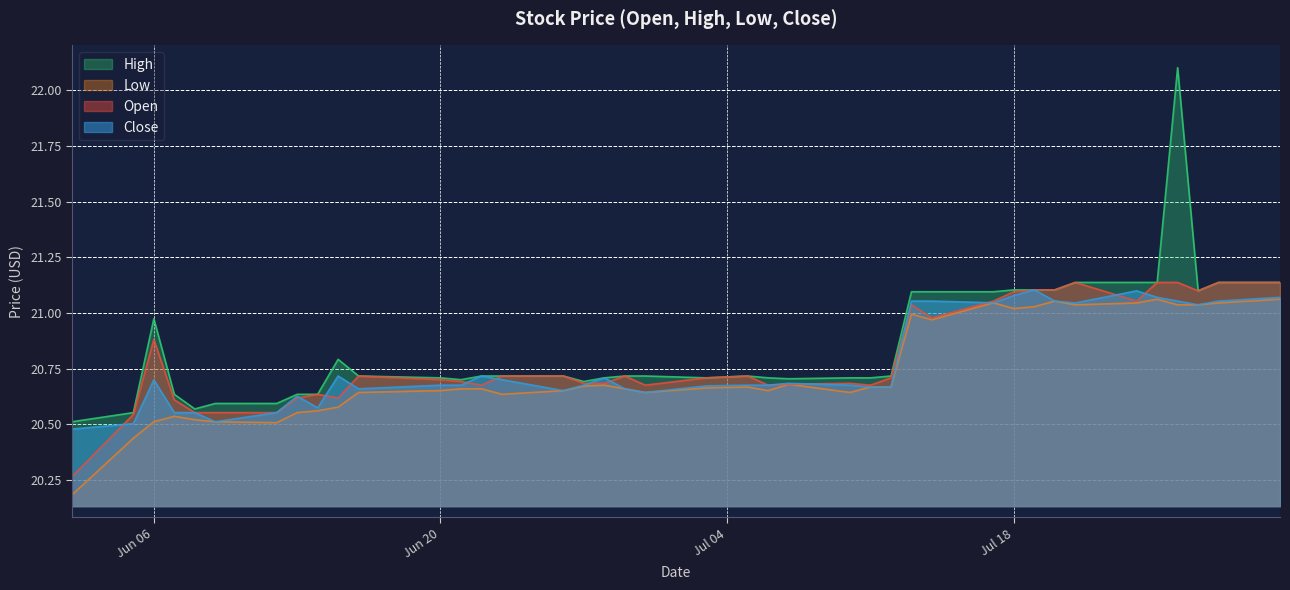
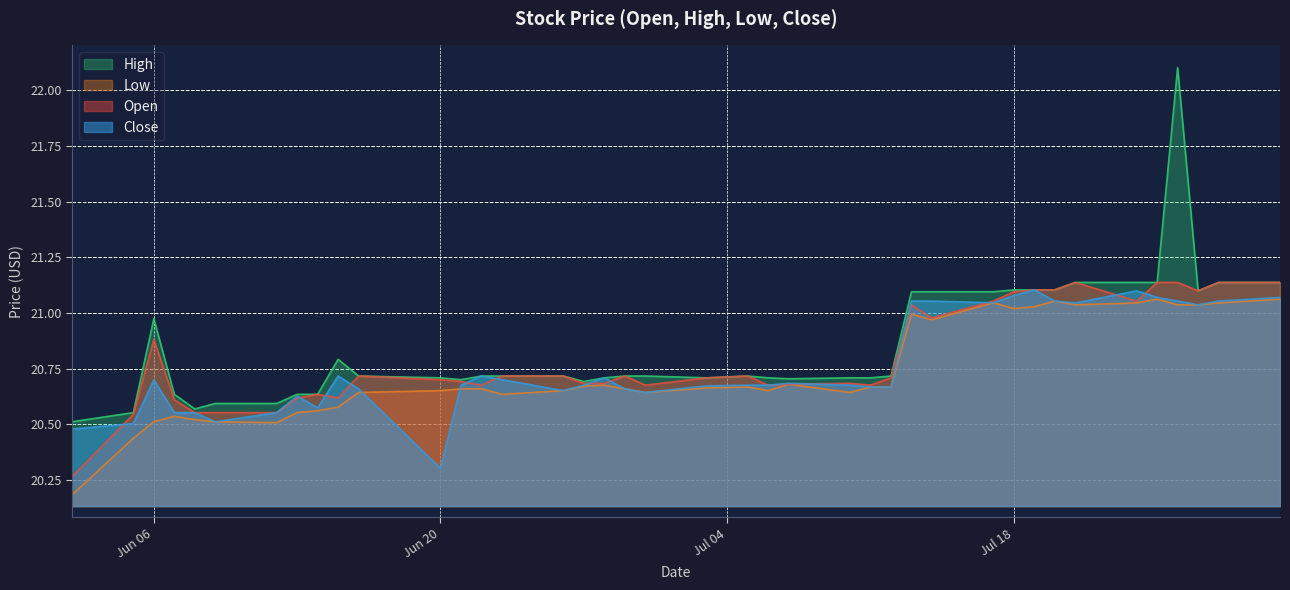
  {
    "High": {
      "Jun 06": 20.97
    },
    "Close": {
      "Jun 06": 20.70,
-     "Jun 20": 20.68,
+     "Jun 20": 20.30,
      "Jul 18": 21.08
    }
  }
